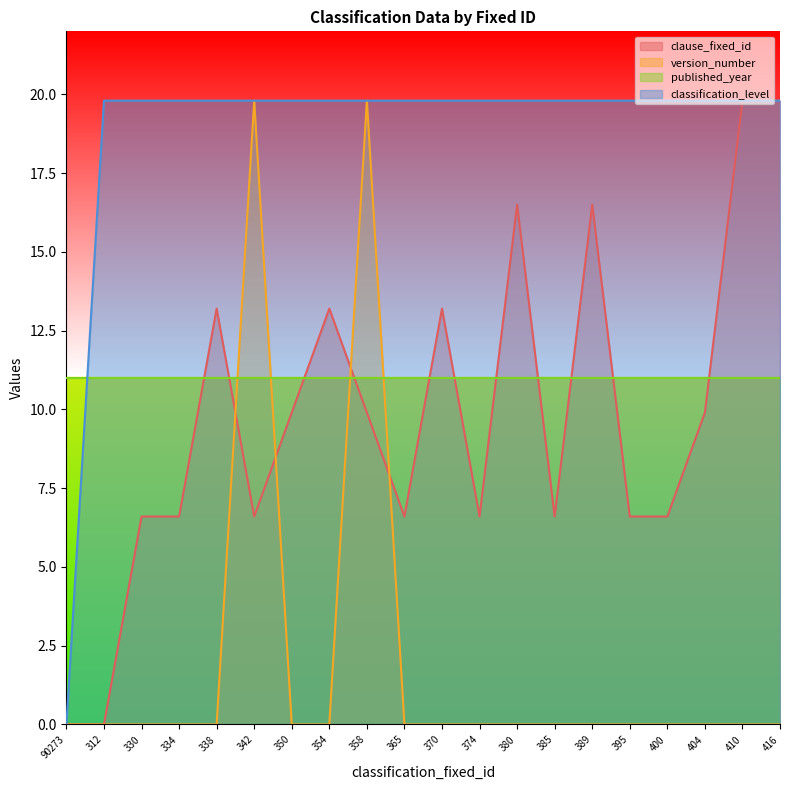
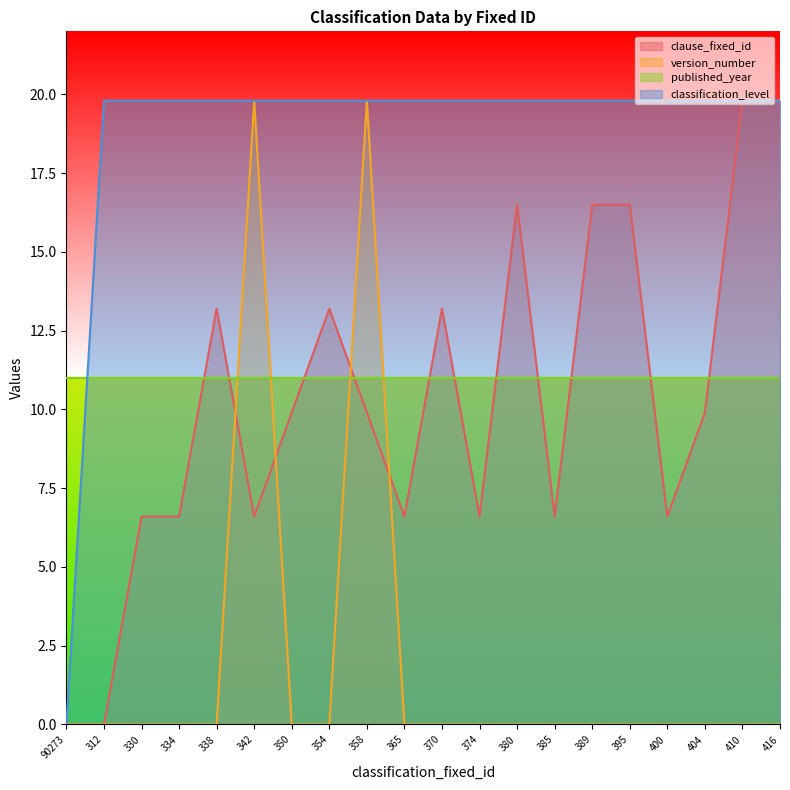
  {
    "clause_fixed_id": {
      "330": 6.6,
      "334": 6.6,
      "338": 13.2,
      "342": 6.6,
      "350": 9.9,
      "354": 13.2,
      "358": 9.9,
      "365": 6.6,
      "370": 13.2,
      "374": 6.6,
      "380": 16.5,
      "385": 6.6,
      "389": 16.5,
-     "395": 6.6,
+     "395": 16.5,
      "400": 6.6,
      "404": 9.9
    },
    "version_number": {
      "330": 0.0,
      "334": 0.0,
      "338": 0.0,
      "350": 0.0,
      "354": 0.0,
      "365": 0.0,
      "370": 0.0,
      "374": 0.0,
      "380": 0.0,
      "385": 0.0,
      "389": 0.0,
      "395": 0.0,
      "400": 0.0,
      "404": 0.0,
      "410": 0.0,
      "416": 0.0
    },
    "published_year": {
      "90273": 11.0,
      "312": 11.0,
      "330": 11.0,
      "334": 11.0,
      "338": 11.0,
      "342": 11.0,
      "350": 11.0,
      "354": 11.0,
      "358": 11.0,
      "365": 11.0,
      "370": 11.0,
      "374": 11.0,
      "380": 11.0,
      "385": 11.0,
      "389": 11.0,
      "395": 11.0,
      "400": 11.0,
      "404": 11.0,
      "410": 11.0,
      "416": 11.0
    },
    "classification_level": {
      "312": 19.8,
      "330": 19.8,
      "334": 19.8,
      "338": 19.8,
      "350": 19.8,
      "354": 19.8,
      "365": 19.8,
      "370": 19.8,
      "374": 19.8,
      "380": 19.8,
      "385": 19.8,
      "389": 19.8,
      "395": 19.8
    }
  }
